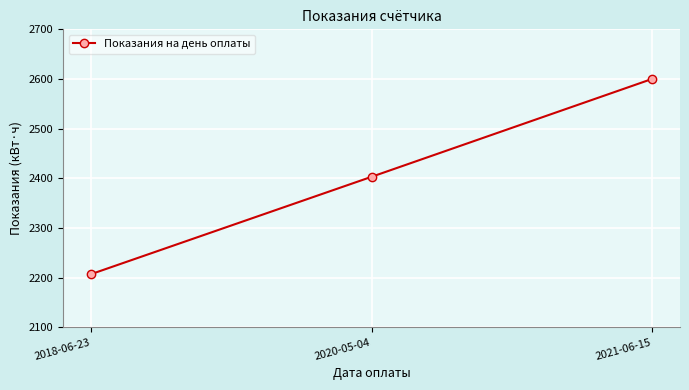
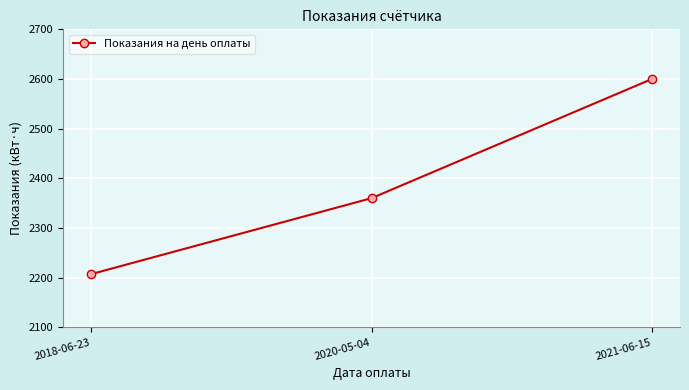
  {
    "2018-06-23": 2210,
-   "2020-05-04": 2400,
+   "2020-05-04": 2360,
    "2021-06-15": 2600
  }
